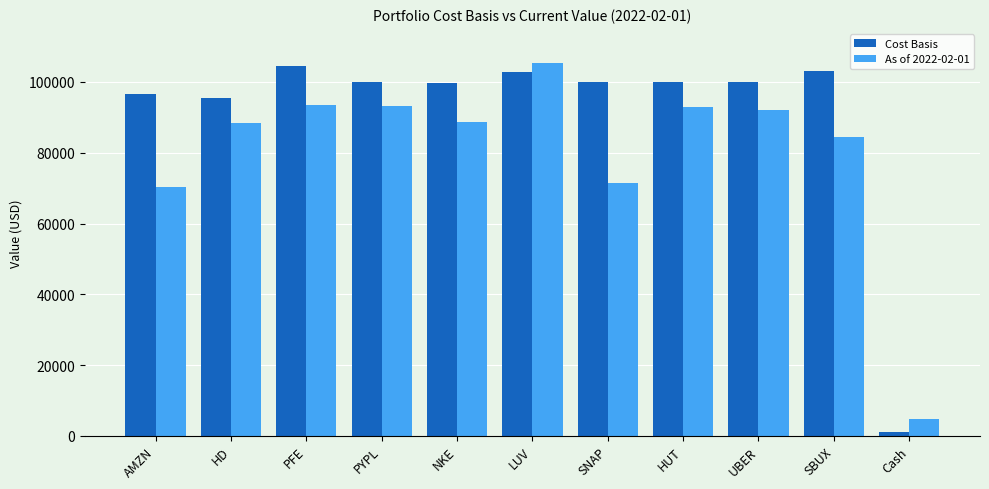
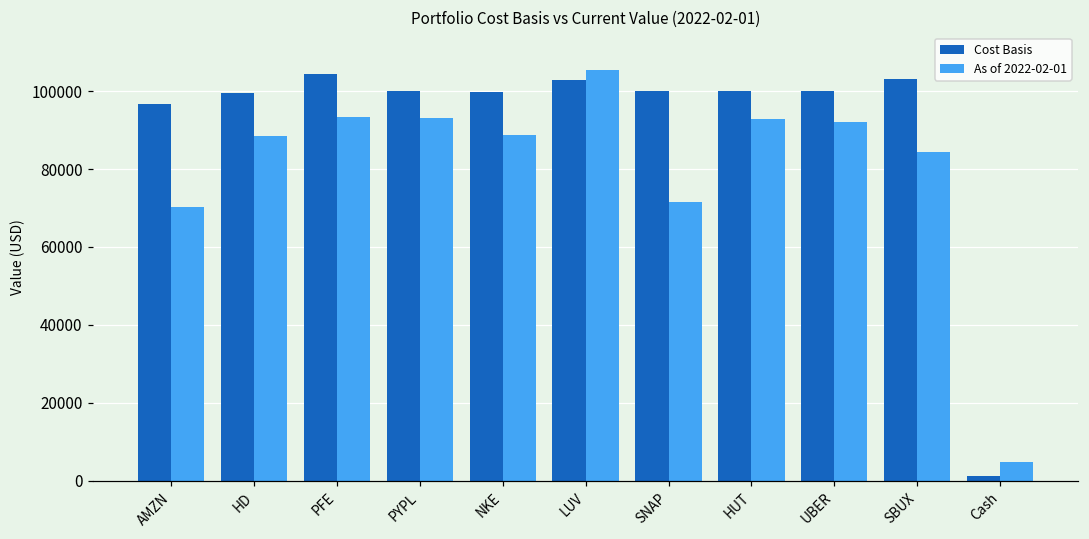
  {
    "Cost Basis": {
      "AMZN": 97000,
-     "HD": 95000,
+     "HD": 100000,
      "PFE": 104000,
      "PYPL": 100000,
      "NKE": 100000,
      "LUV": 103000,
      "SNAP": 100000,
      "HUT": 100000,
      "UBER": 100000,
      "SBUX": 103000,
      "Cash": 1000
    },
    "As of 2022-02-01": {
      "AMZN": 70000,
      "HD": 88000,
      "PFE": 93000,
      "PYPL": 93000,
      "NKE": 89000,
      "LUV": 105000,
      "SNAP": 72000,
      "HUT": 93000,
      "UBER": 92000,
      "SBUX": 84000,
      "Cash": 5000
    }
  }
